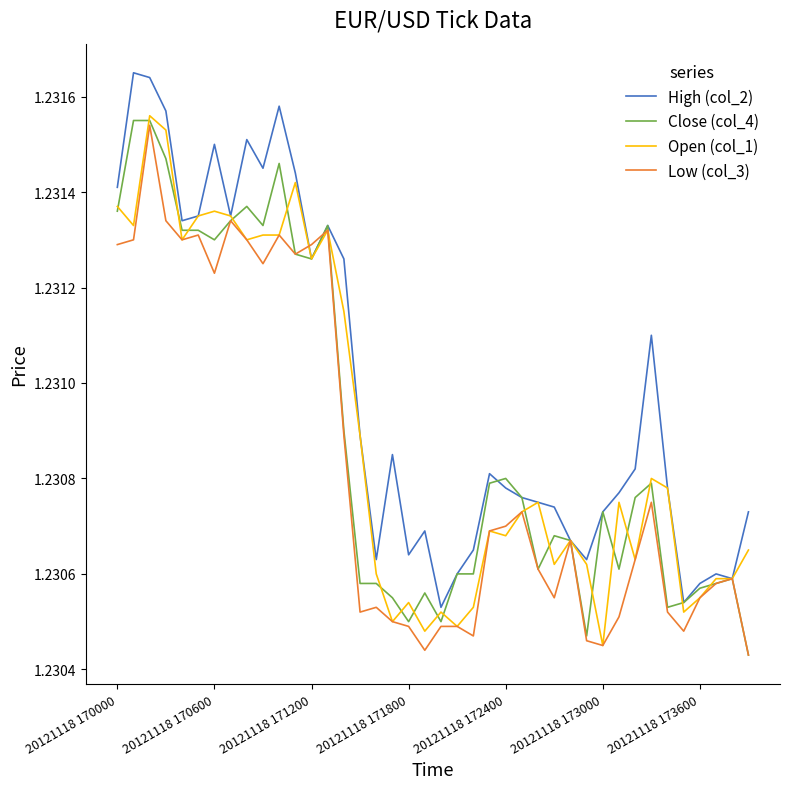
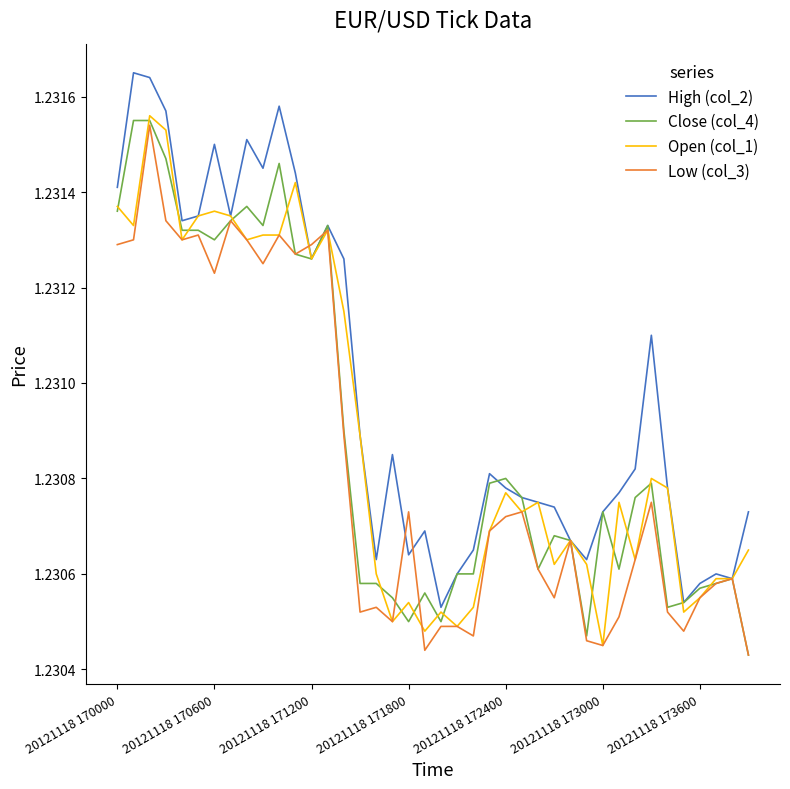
  {
    "High (col_2)": {
      "20121118 170000": 1.23141,
      "20121118 170600": 1.23150,
      "20121118 171800": 1.23064,
      "20121118 172400": 1.23078,
      "20121118 173600": 1.23058
    },
    "Close (col_4)": {
      "20121118 170000": 1.23136,
      "20121118 170600": 1.23130,
      "20121118 171800": 1.23050,
      "20121118 172400": 1.23080,
      "20121118 173600": 1.23057
    },
    "Open (col_1)": {
      "20121118 170000": 1.23137,
      "20121118 170600": 1.23136,
      "20121118 171800": 1.23054,
-     "20121118 172400": 1.23068
+     "20121118 172400": 1.23077
    },
    "Low (col_3)": {
      "20121118 170000": 1.23129,
      "20121118 170600": 1.23123,
      "20121118 171200": 1.23129,
-     "20121118 171800": 1.23049,
-     "20121118 172400": 1.23070
+     "20121118 171800": 1.23073,
+     "20121118 172400": 1.23072
    }
  }
